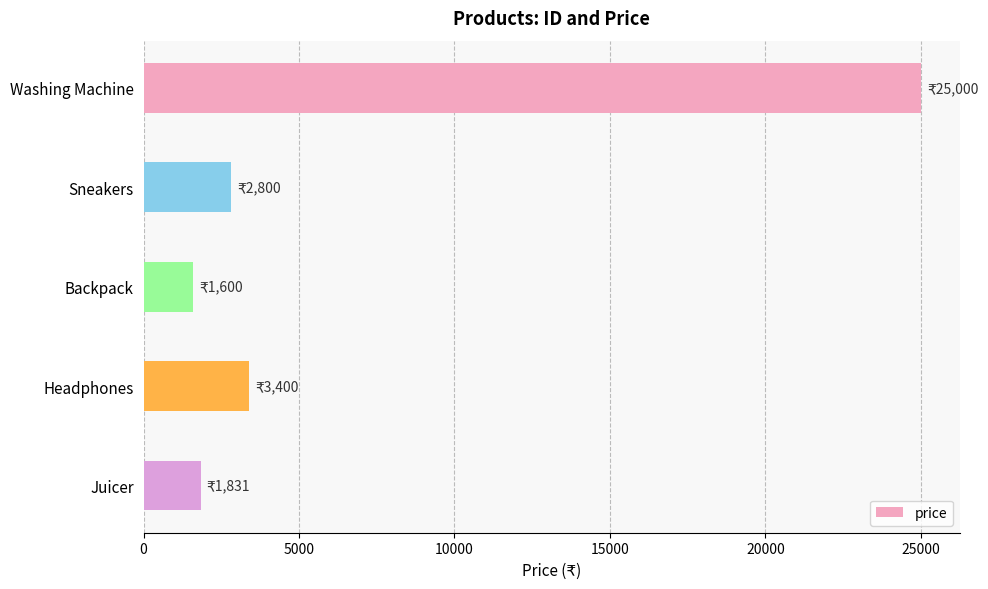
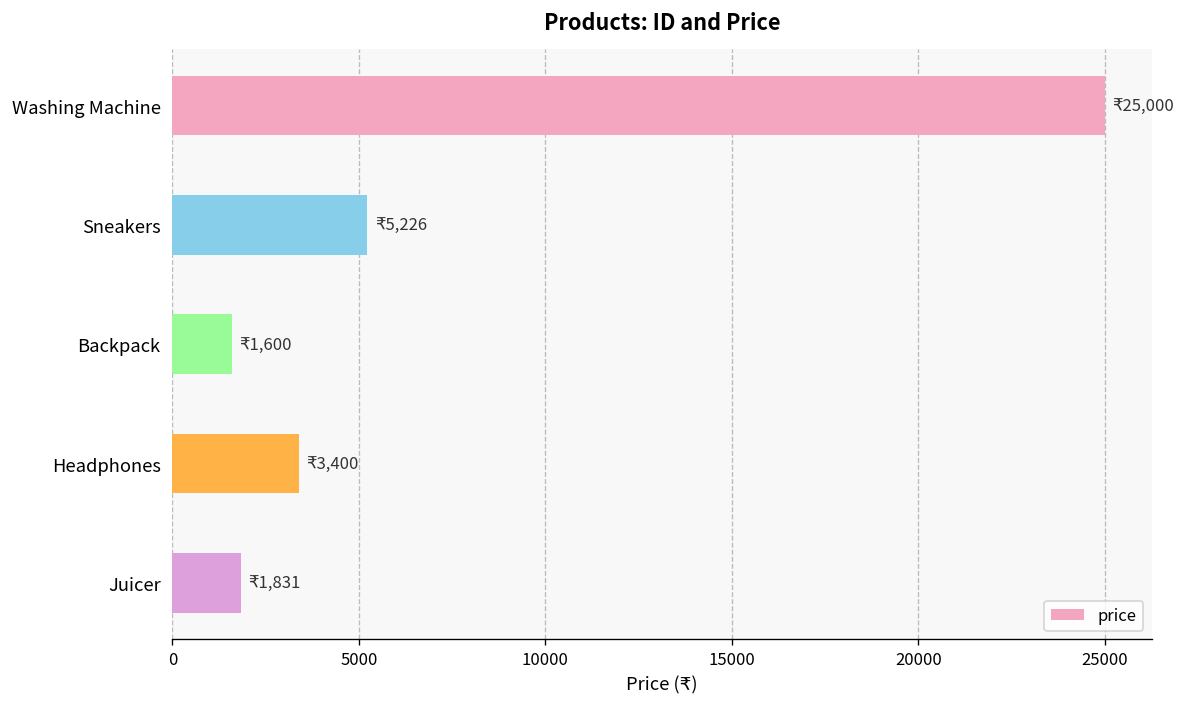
  {
    "Washing Machine": "25,000",
-   "Sneakers": "2,800",
+   "Sneakers": "5,226",
    "Backpack": "1,600",
    "Headphones": "3,400",
    "Juicer": "1,831"
  }
